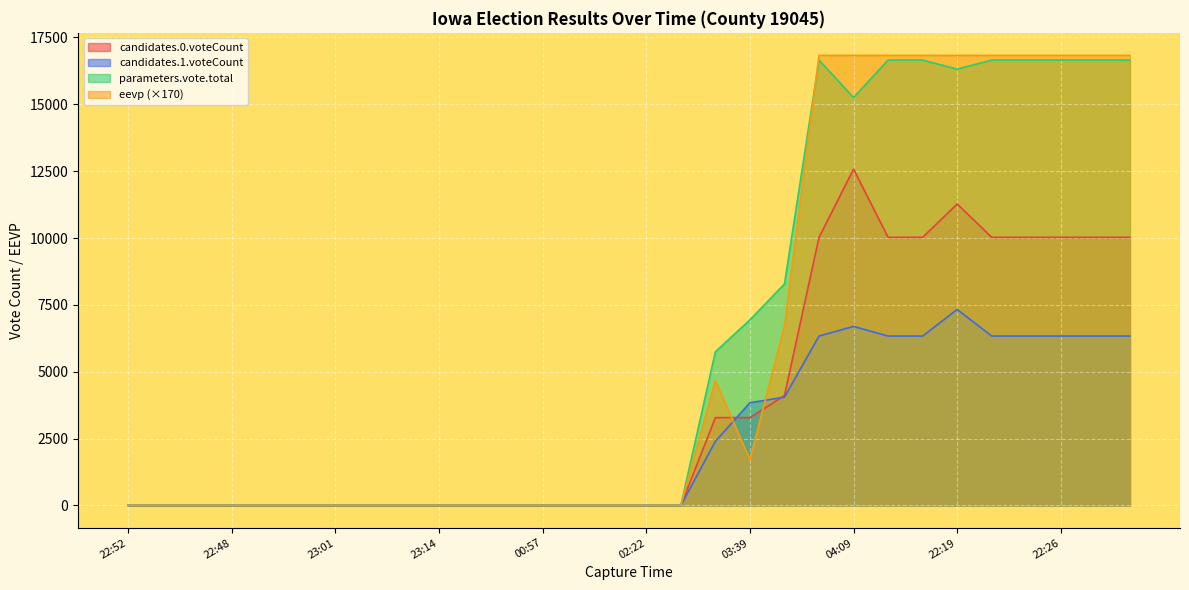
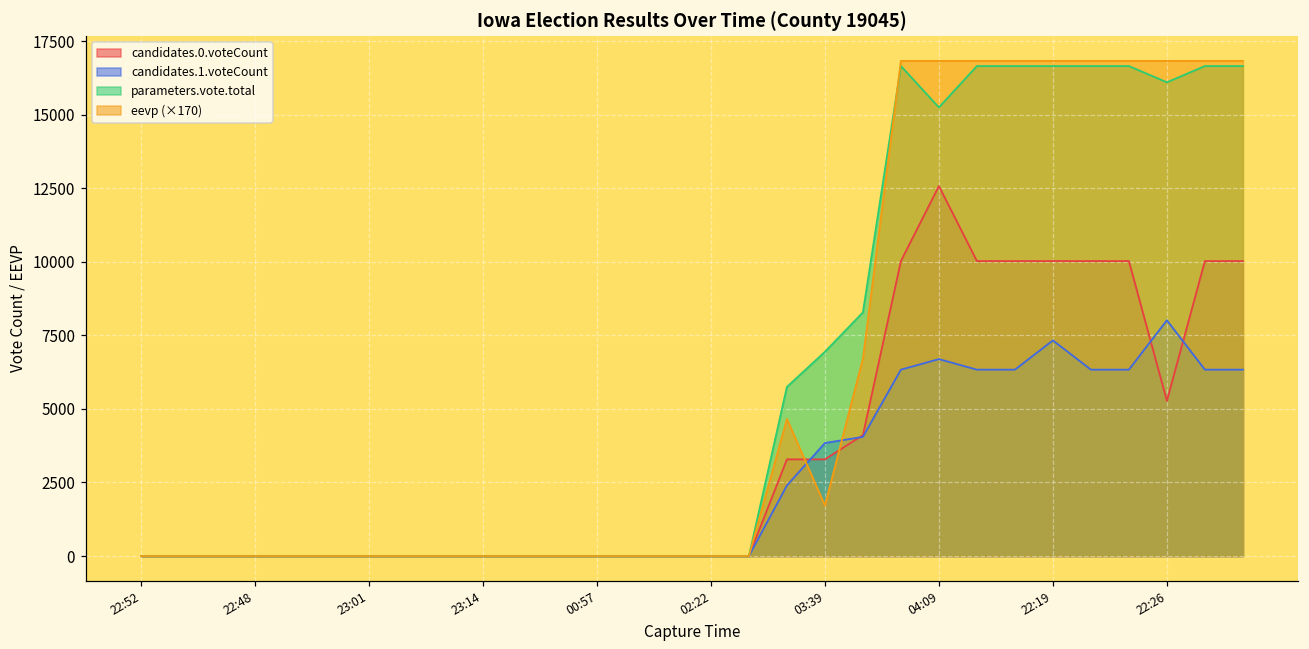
  {
    "candidates.0.voteCount": {
      "03:39": 3300,
      "04:09": 12600,
-     "22:19": 11300,
-     "22:26": 10000
+     "22:19": 10000,
+     "22:26": 5300
    },
    "candidates.1.voteCount": {
      "03:39": 3800,
      "04:09": 6700,
      "22:19": 7300,
-     "22:26": 6300
+     "22:26": 8000
    },
    "parameters.vote.total": {
      "03:39": 6900,
      "04:09": 15200,
-     "22:19": 16300,
-     "22:26": 16700
+     "22:19": 16700,
+     "22:26": 16100
    },
    "eevp (×170)": {
      "03:39": 1700,
      "04:09": 16800,
      "22:19": 16800,
      "22:26": 16800
    }
  }
